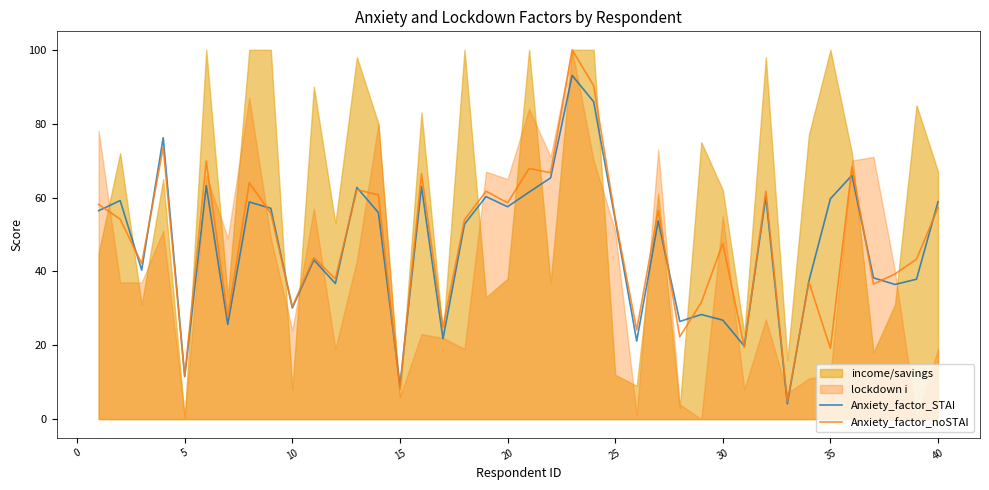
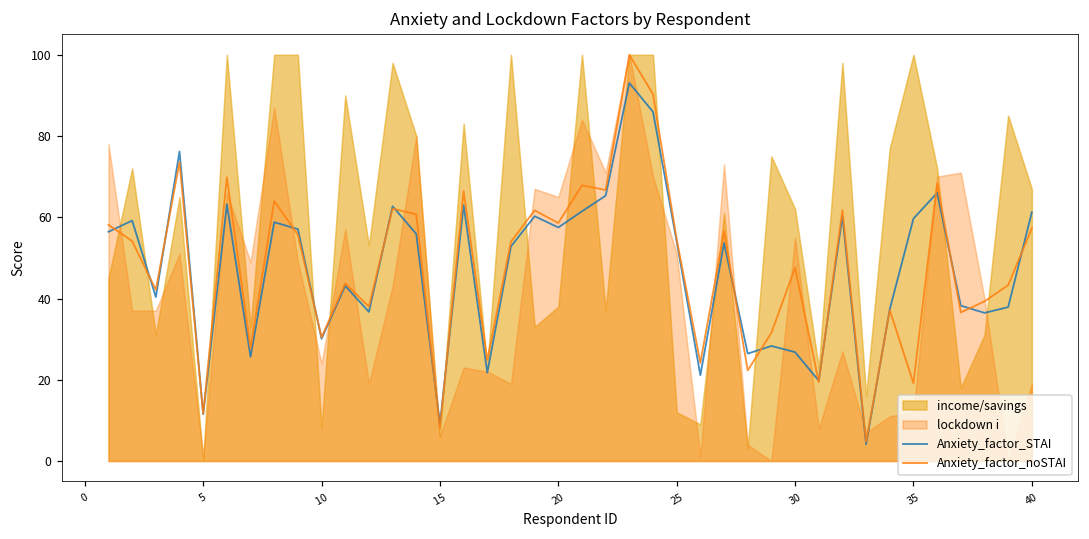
  {
    "Anxiety_factor_STAI": {
      "15": 9,
      "20": 58,
      "30": 27,
      "35": 60,
-     "40": 59
+     "40": 61
    }
  }
